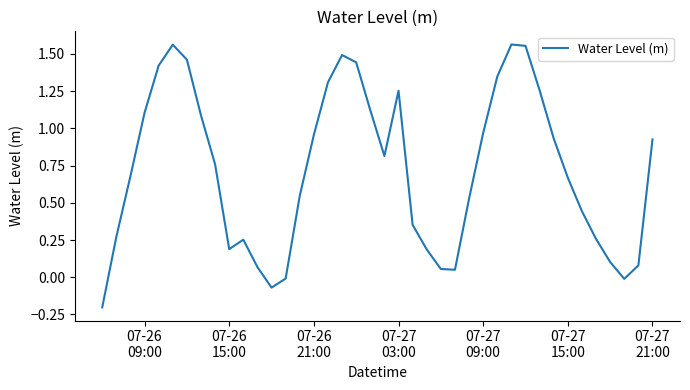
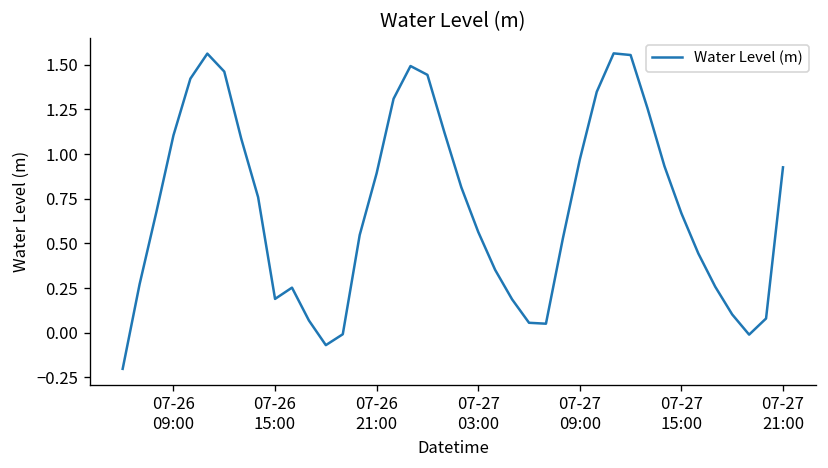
  {
    "07-26 09:00": 1.10,
    "07-26 15:00": 0.19,
-   "07-26 21:00": 0.96,
-   "07-27 03:00": 1.25,
+   "07-26 21:00": 0.89,
+   "07-27 03:00": 0.56,
    "07-27 09:00": 0.97,
    "07-27 15:00": 0.67,
    "07-27 21:00": 0.93
  }
